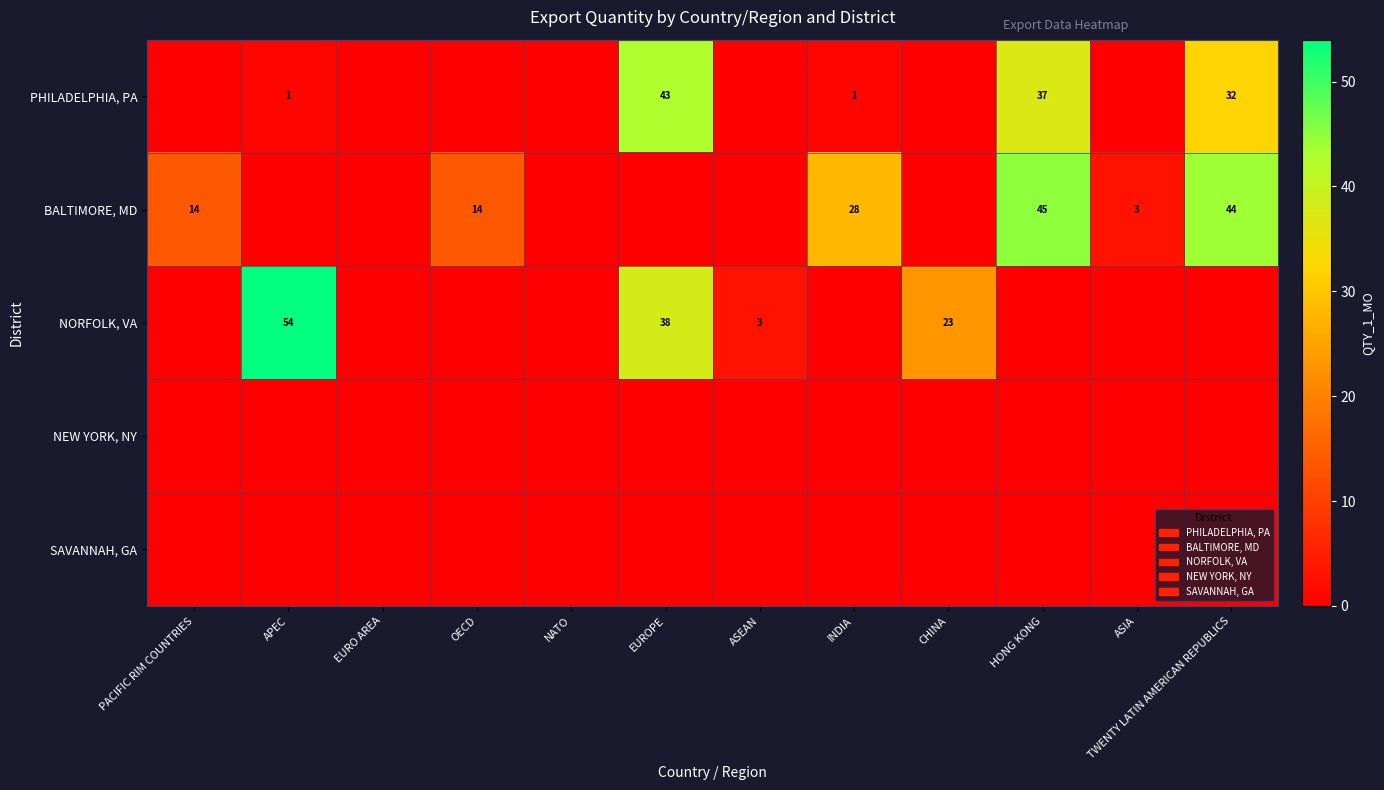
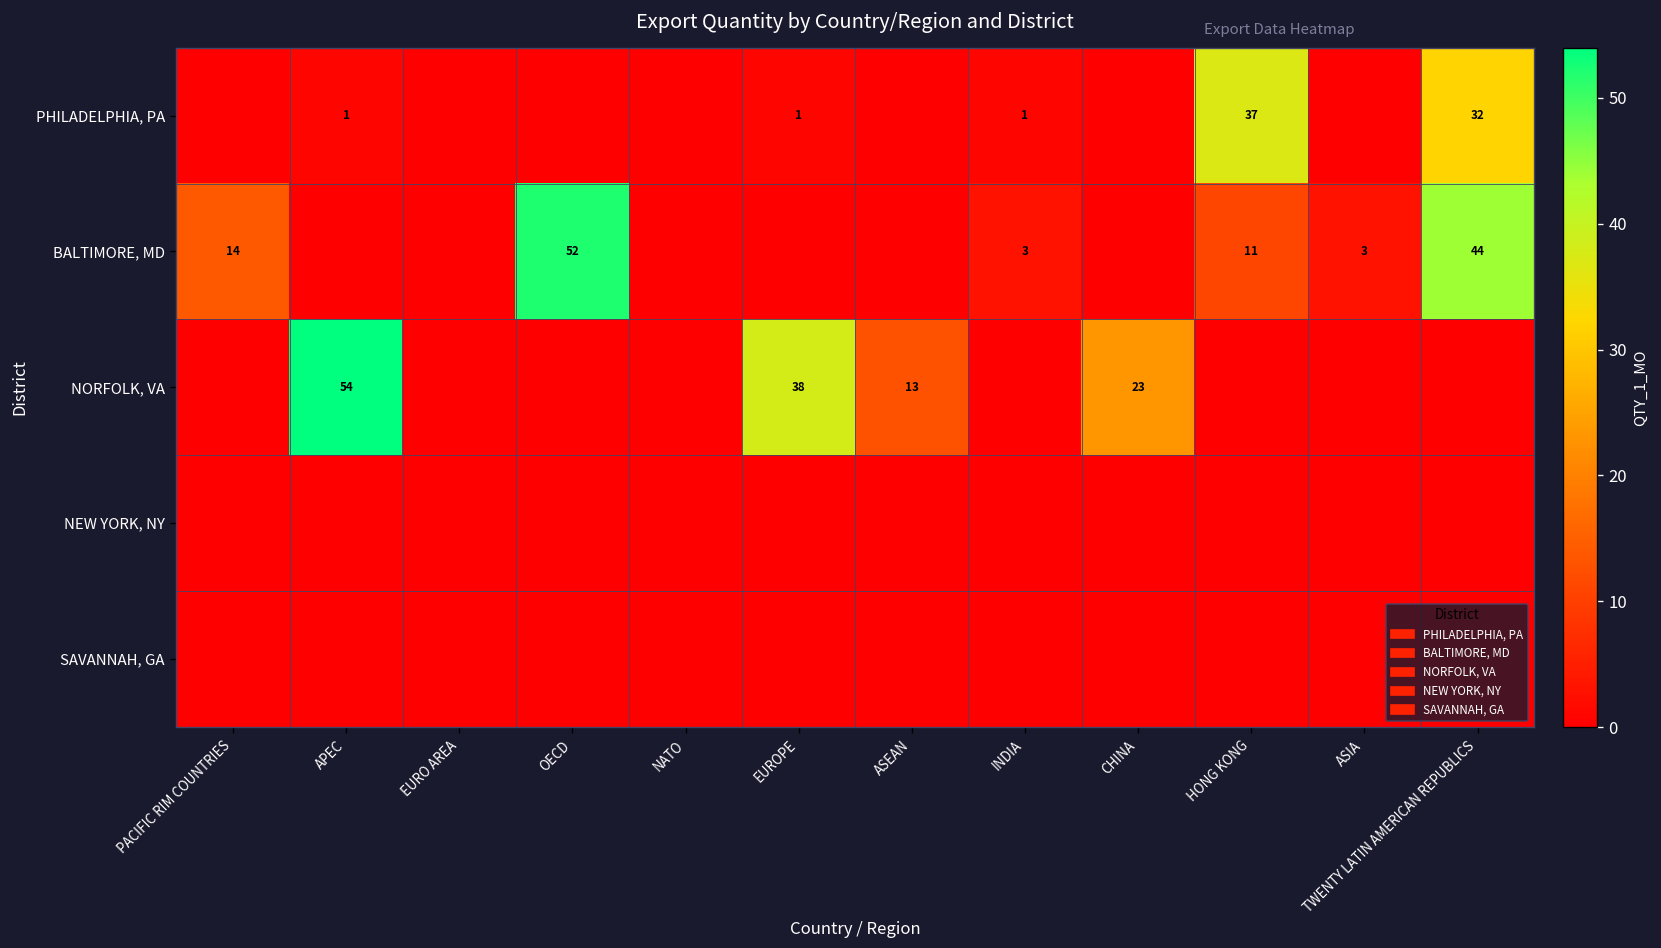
  {
    "PHILADELPHIA, PA": {
      "APEC": 1,
-     "EUROPE": 43,
+     "EUROPE": 1,
      "INDIA": 1,
      "HONG KONG": 37,
      "TWENTY LATIN AMERICAN REPUBLICS": 32
    },
    "BALTIMORE, MD": {
      "PACIFIC RIM COUNTRIES": 14,
-     "OECD": 14,
-     "INDIA": 28,
-     "HONG KONG": 45,
+     "OECD": 52,
+     "INDIA": 3,
+     "HONG KONG": 11,
      "ASIA": 3,
      "TWENTY LATIN AMERICAN REPUBLICS": 44
    },
    "NORFOLK, VA": {
      "APEC": 54,
      "EUROPE": 38,
-     "ASEAN": 3,
+     "ASEAN": 13,
      "CHINA": 23
    }
  }
